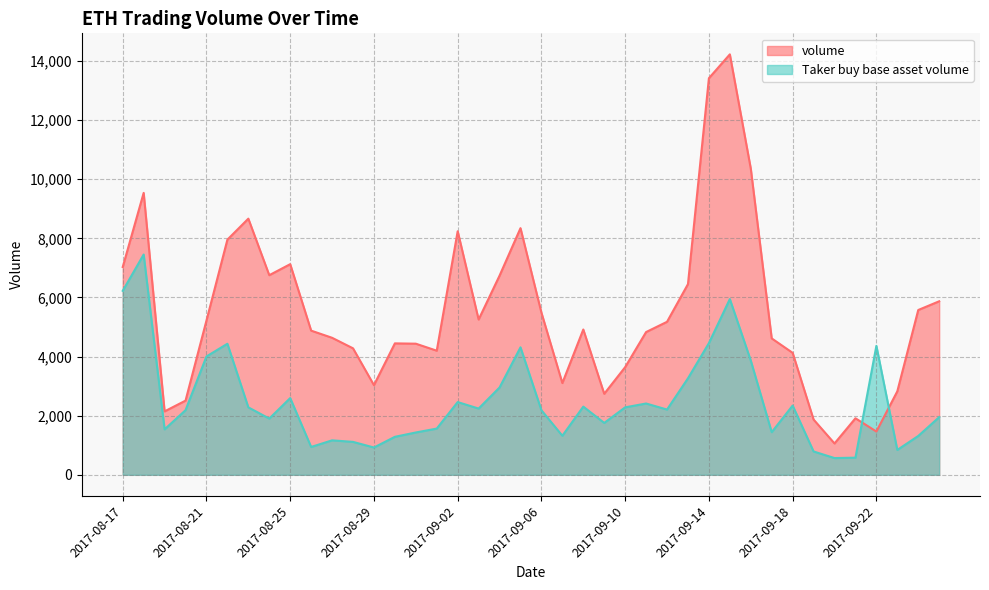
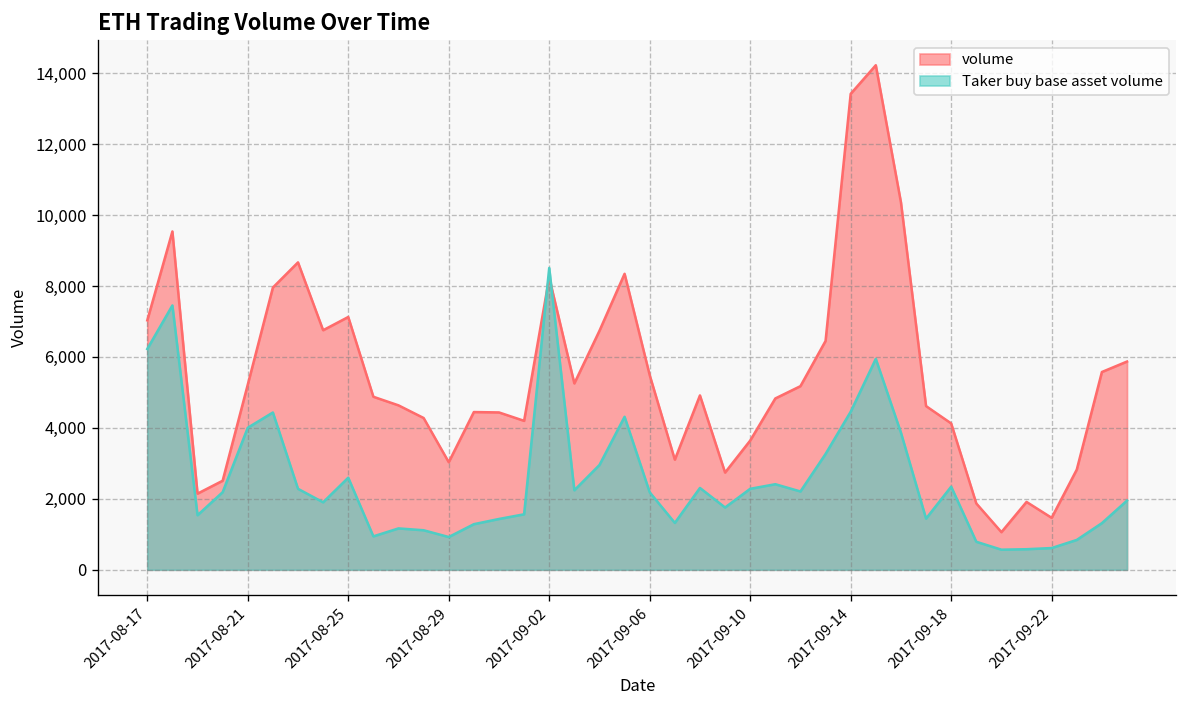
  {
    "volume": {
      "2017-08-17": "7,000",
      "2017-08-21": "5,200",
      "2017-08-25": "7,100",
      "2017-08-29": "3,000",
      "2017-09-02": "8,200",
      "2017-09-06": "5,500",
      "2017-09-10": "3,600",
      "2017-09-14": "13,400",
      "2017-09-18": "4,100",
      "2017-09-22": "1,500"
    },
    "Taker buy base asset volume": {
      "2017-08-17": "6,200",
      "2017-08-21": "4,000",
      "2017-08-25": "2,600",
      "2017-08-29": "900",
-     "2017-09-02": "2,500",
+     "2017-09-02": "8,500",
      "2017-09-06": "2,200",
      "2017-09-10": "2,300",
      "2017-09-14": "4,500",
      "2017-09-18": "2,300",
-     "2017-09-22": "4,400"
+     "2017-09-22": "600"
    }
  }
